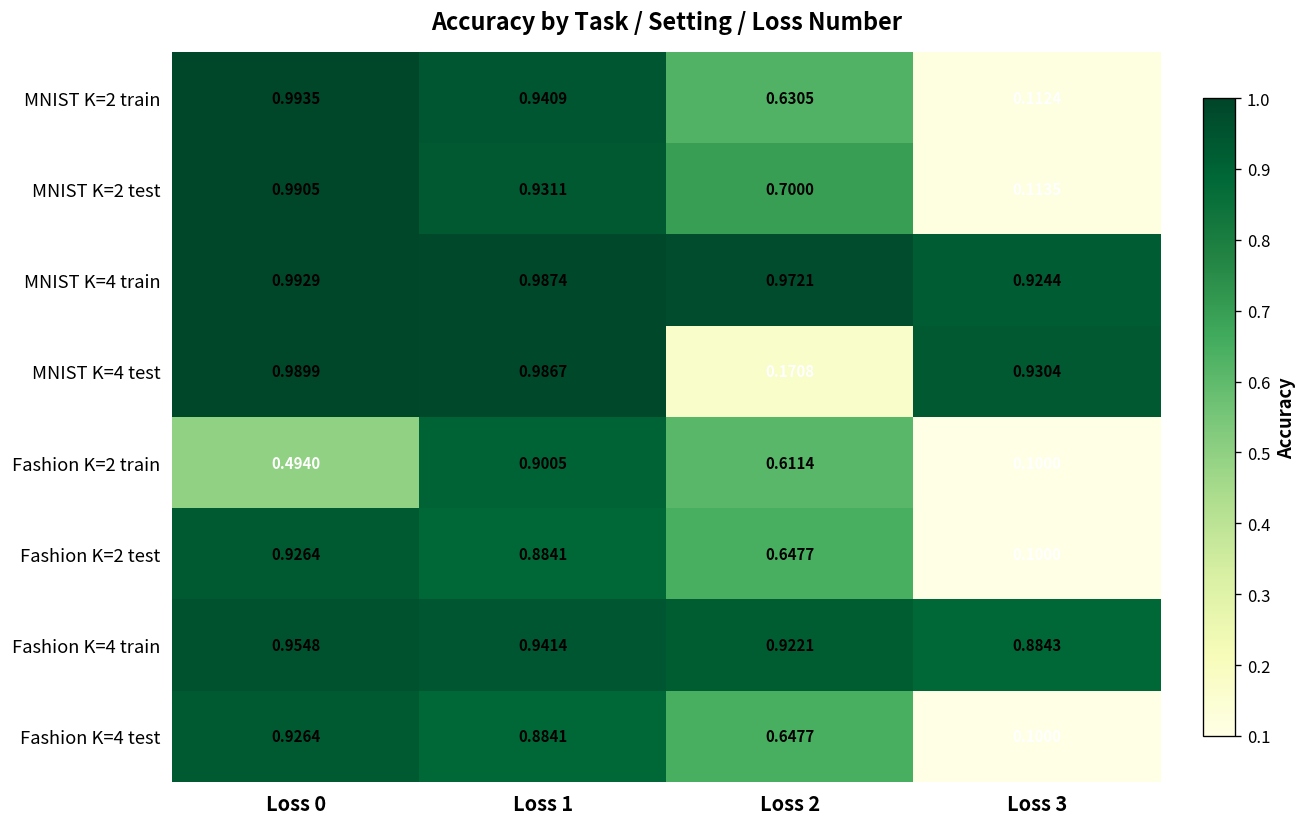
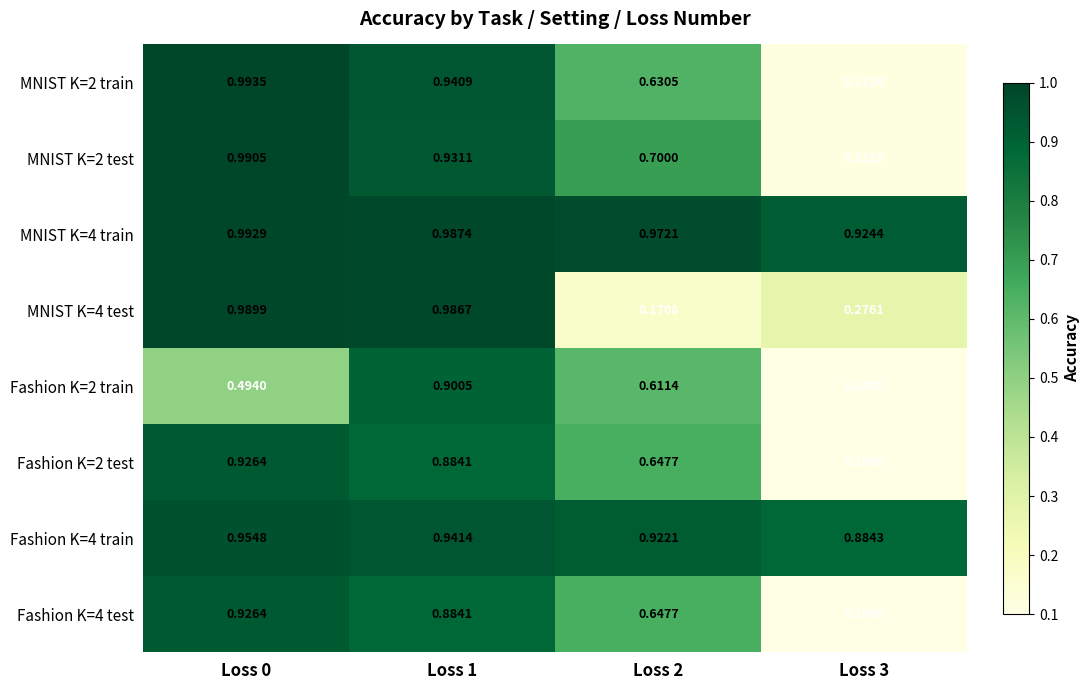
  {
    "MNIST K=2 train": {
      "Loss 0": 0.9935,
      "Loss 1": 0.9409,
      "Loss 2": 0.6305
    },
    "MNIST K=2 test": {
      "Loss 0": 0.9905,
      "Loss 1": 0.9311,
      "Loss 2": 0.7000
    },
    "MNIST K=4 train": {
      "Loss 0": 0.9929,
      "Loss 1": 0.9874,
      "Loss 2": 0.9721,
      "Loss 3": 0.9244
    },
    "MNIST K=4 test": {
      "Loss 0": 0.9899,
      "Loss 1": 0.9867,
      "Loss 2": 0.1708,
-     "Loss 3": 0.9304
+     "Loss 3": 0.2761
    },
    "Fashion K=2 train": {
      "Loss 0": 0.4940,
      "Loss 1": 0.9005,
      "Loss 2": 0.6114
    },
    "Fashion K=2 test": {
      "Loss 0": 0.9264,
      "Loss 1": 0.8841,
      "Loss 2": 0.6477
    },
    "Fashion K=4 train": {
      "Loss 0": 0.9548,
      "Loss 1": 0.9414,
      "Loss 2": 0.9221,
      "Loss 3": 0.8843
    },
    "Fashion K=4 test": {
      "Loss 0": 0.9264,
      "Loss 1": 0.8841,
      "Loss 2": 0.6477
    }
  }
